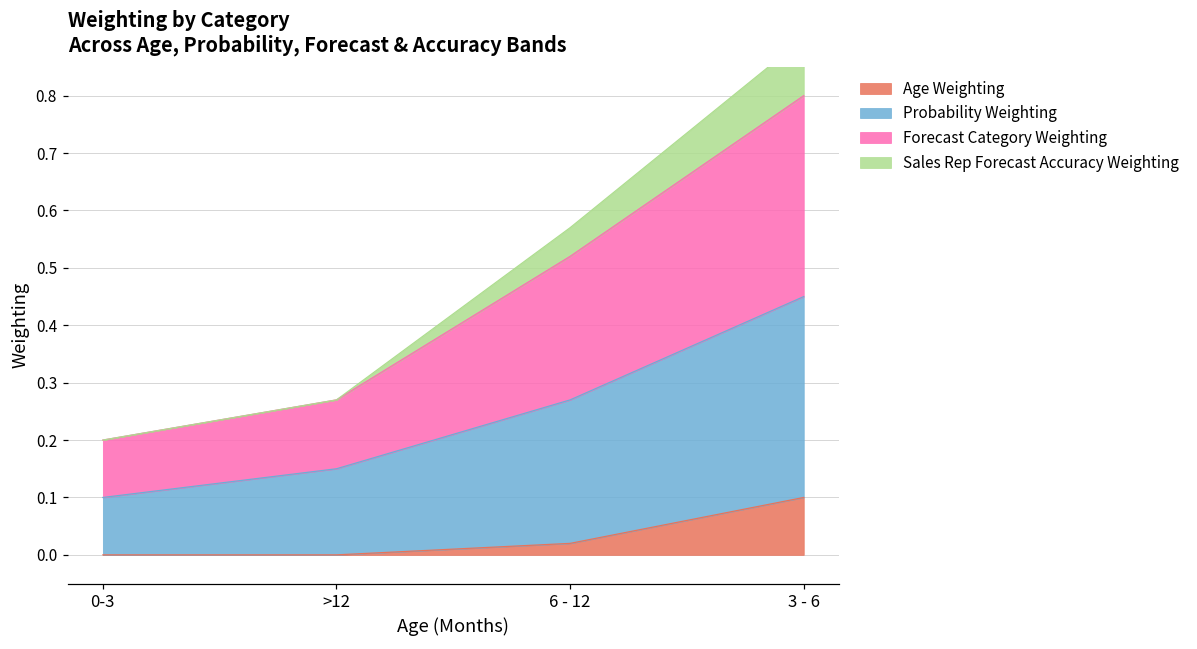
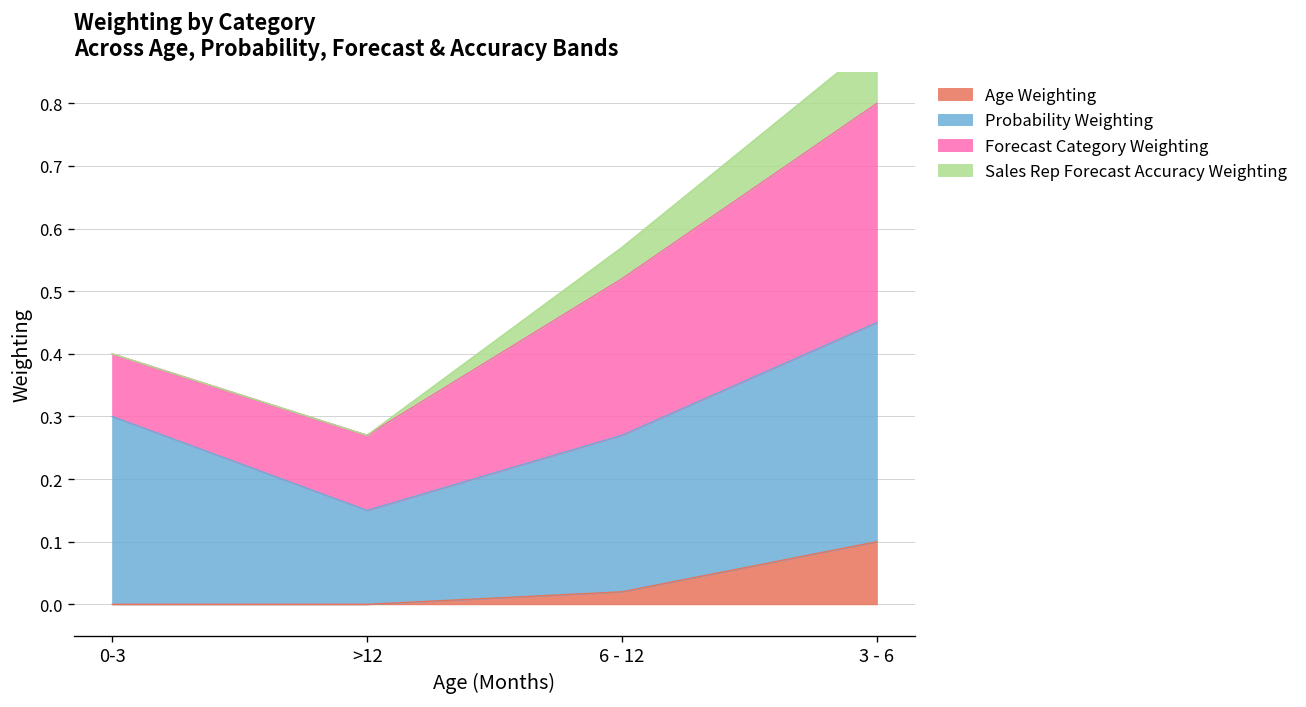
  {
    "Age Weighting": {
      "0-3": 0.0,
      ">12": 0.0,
      "6 - 12": 0.02,
      "3 - 6": 0.1
    },
    "Probability Weighting": {
-     "0-3": 0.1,
+     "0-3": 0.3,
      ">12": 0.15,
      "6 - 12": 0.25,
      "3 - 6": 0.35
    },
    "Forecast Category Weighting": {
      "6 - 12": 0.25,
      "3 - 6": 0.35
    },
    "Sales Rep Forecast Accuracy Weighting": {
      "6 - 12": 0.05
    }
  }
